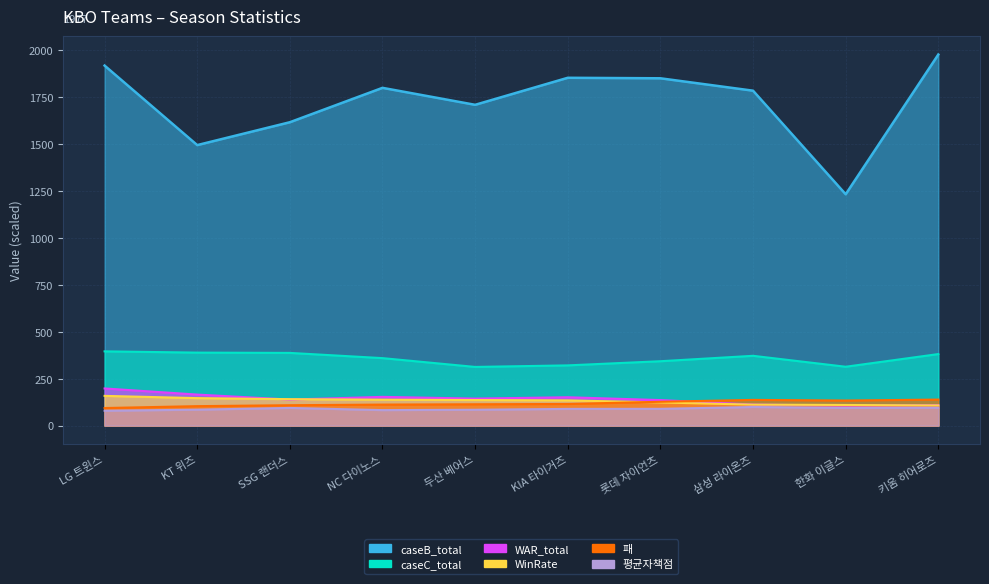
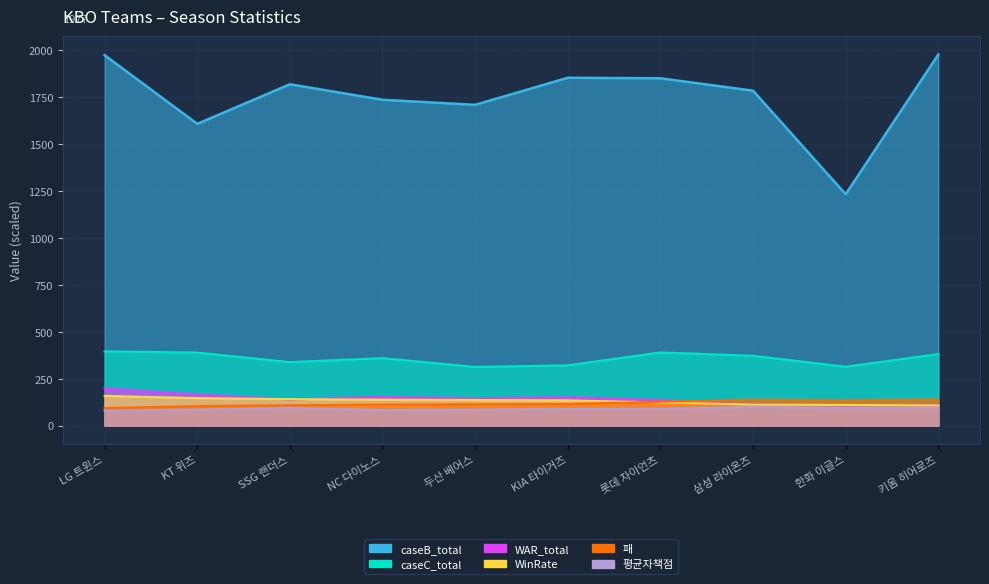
  {
    "caseB_total": {
-     "LG 트윈스": 1920,
-     "KT 위즈": 1490,
-     "SSG 랜더스": 1620,
-     "NC 다이노스": 1800,
+     "LG 트윈스": 1970,
+     "KT 위즈": 1610,
+     "SSG 랜더스": 1820,
+     "NC 다이노스": 1740,
      "두산 베어스": 1710,
      "KIA 타이거즈": 1850,
      "롯데 자이언츠": 1850,
      "삼성 라이온즈": 1780,
      "한화 이글스": 1230,
      "키움 히어로즈": 1980
    },
    "caseC_total": {
      "LG 트윈스": 400,
      "KT 위즈": 390,
-     "SSG 랜더스": 390,
+     "SSG 랜더스": 340,
      "NC 다이노스": 360,
      "두산 베어스": 310,
      "KIA 타이거즈": 320,
-     "롯데 자이언츠": 340,
+     "롯데 자이언츠": 390,
      "삼성 라이온즈": 370,
      "한화 이글스": 310,
      "키움 히어로즈": 380
    },
    "WAR_total": {
      "LG 트윈스": 200,
      "KT 위즈": 170,
      "NC 다이노스": 150,
      "KIA 타이거즈": 150
    },
    "WinRate": {
      "LG 트윈스": 160,
      "KT 위즈": 150,
      "NC 다이노스": 140,
      "KIA 타이거즈": 130
    },
    "패": {
      "LG 트윈스": 90,
      "KT 위즈": 100,
      "SSG 랜더스": 110,
      "NC 다이노스": 110,
      "두산 베어스": 110,
      "KIA 타이거즈": 120,
      "삼성 라이온즈": 140,
      "한화 이글스": 130,
      "키움 히어로즈": 140
    },
    "평균자책점": {
      "LG 트윈스": 80,
      "KT 위즈": 80,
      "SSG 랜더스": 90,
      "NC 다이노스": 80,
      "두산 베어스": 80,
      "KIA 타이거즈": 90,
      "롯데 자이언츠": 90
    }
  }
